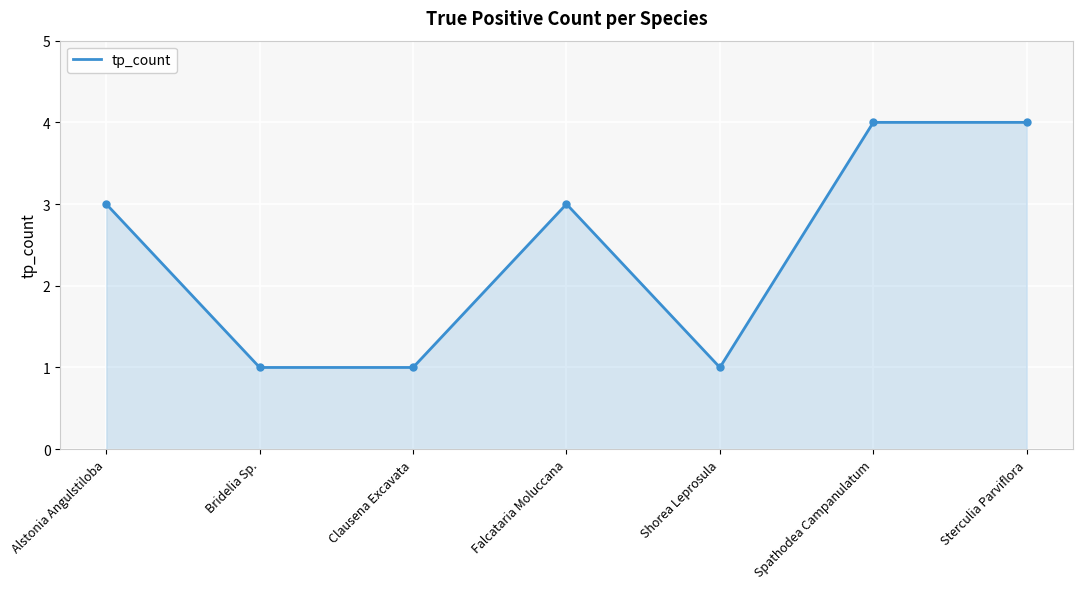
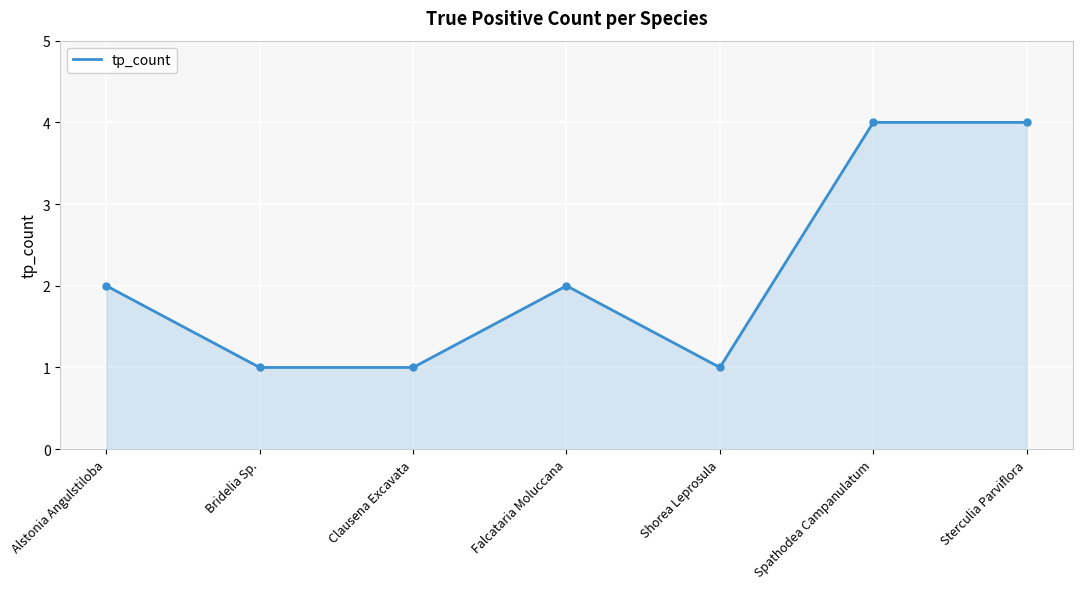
  {
-   "Alstonia Angulstiloba": 3,
+   "Alstonia Angulstiloba": 2,
    "Bridelia Sp.": 1,
    "Clausena Excavata": 1,
-   "Falcataria Moluccana": 3,
+   "Falcataria Moluccana": 2,
    "Shorea Leprosula": 1,
    "Spathodea Campanulatum": 4,
    "Sterculia Parviflora": 4
  }
